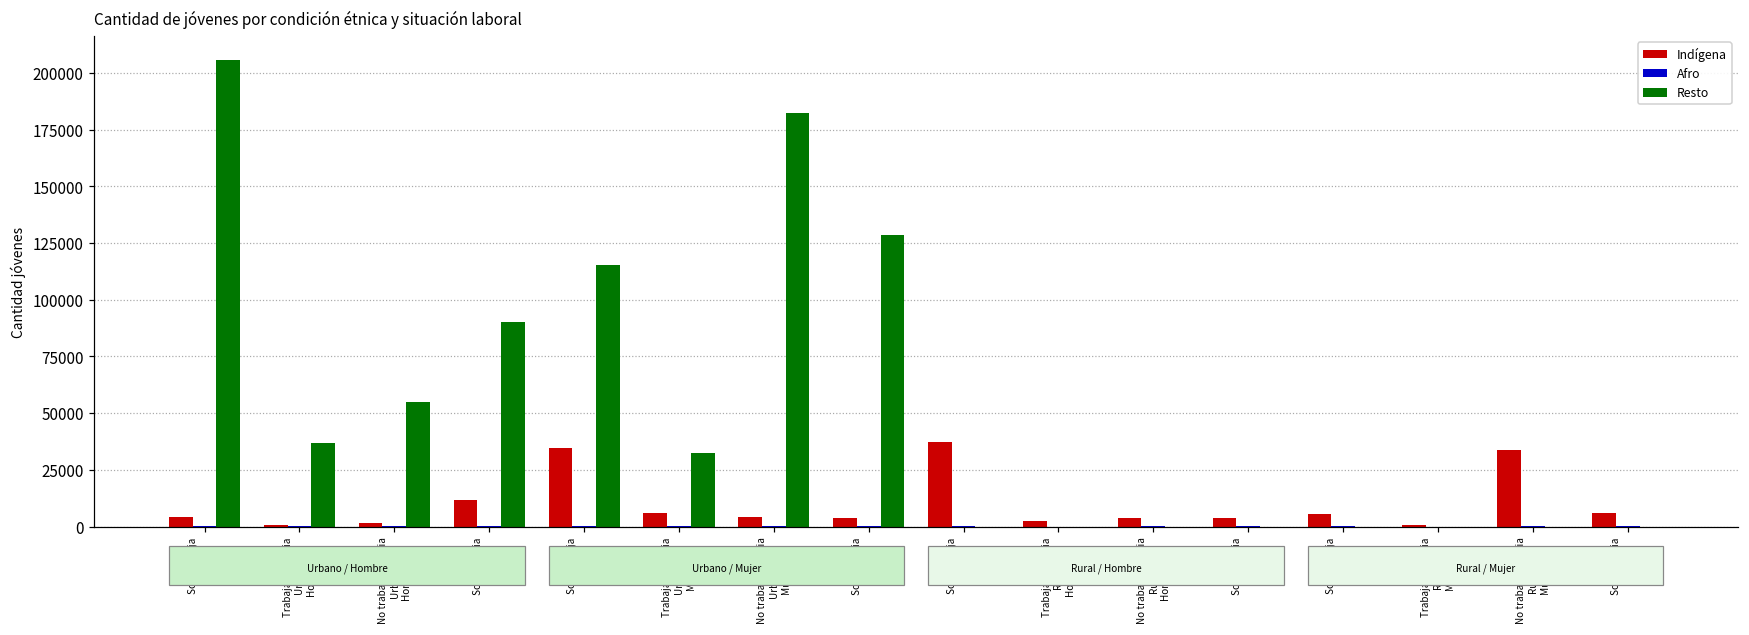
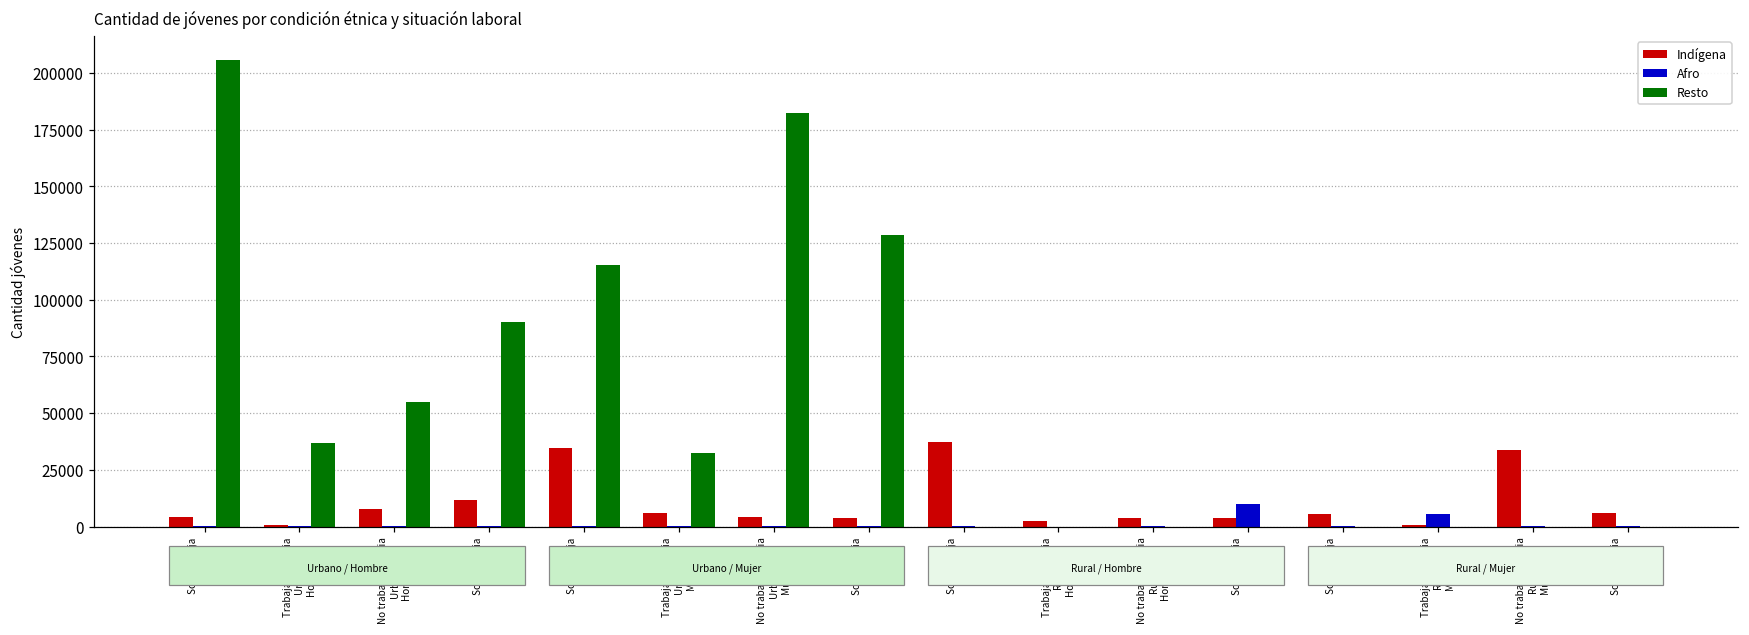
  {
    "Indígena": {
      "Solo trabaja Urbano Hombre": 4000,
-     "No trabaja/estudia Urbano Hombre": 2000,
+     "No trabaja/estudia Urbano Hombre": 8000,
      "Solo estudia Urbano Hombre": 12000,
      "Solo trabaja Urbano Mujer": 34000,
      "Trabaja y estudia Urbano Mujer": 6000,
      "No trabaja/estudia Urbano Mujer": 4000,
      "Solo estudia Urbano Mujer": 4000,
      "Solo trabaja Rural Hombre": 37000,
      "Trabaja y estudia Rural Hombre": 2000,
      "No trabaja/estudia Rural Hombre": 4000,
      "Solo estudia Rural Hombre": 4000,
      "Solo trabaja Rural Mujer": 6000,
      "No trabaja/estudia Rural Mujer": 34000,
      "Solo estudia Rural Mujer": 6000
    },
    "Afro": {
-     "Solo estudia Rural Hombre": 0,
-     "Trabaja y estudia Rural Mujer": 0
+     "Solo estudia Rural Hombre": 10000,
+     "Trabaja y estudia Rural Mujer": 6000
    },
    "Resto": {
      "Solo trabaja Urbano Hombre": 206000,
      "Trabaja y estudia Urbano Hombre": 37000,
      "No trabaja/estudia Urbano Hombre": 55000,
      "Solo estudia Urbano Hombre": 90000,
      "Solo trabaja Urbano Mujer": 115000,
      "Trabaja y estudia Urbano Mujer": 33000,
      "No trabaja/estudia Urbano Mujer": 182000,
      "Solo estudia Urbano Mujer": 129000,
      "Solo trabaja Rural Hombre": 0,
      "Trabaja y estudia Rural Hombre": 0,
      "No trabaja/estudia Rural Hombre": 0,
      "Solo estudia Rural Hombre": 0,
      "Solo trabaja Rural Mujer": 0,
      "Trabaja y estudia Rural Mujer": 0,
      "No trabaja/estudia Rural Mujer": 0,
      "Solo estudia Rural Mujer": 0
    }
  }
